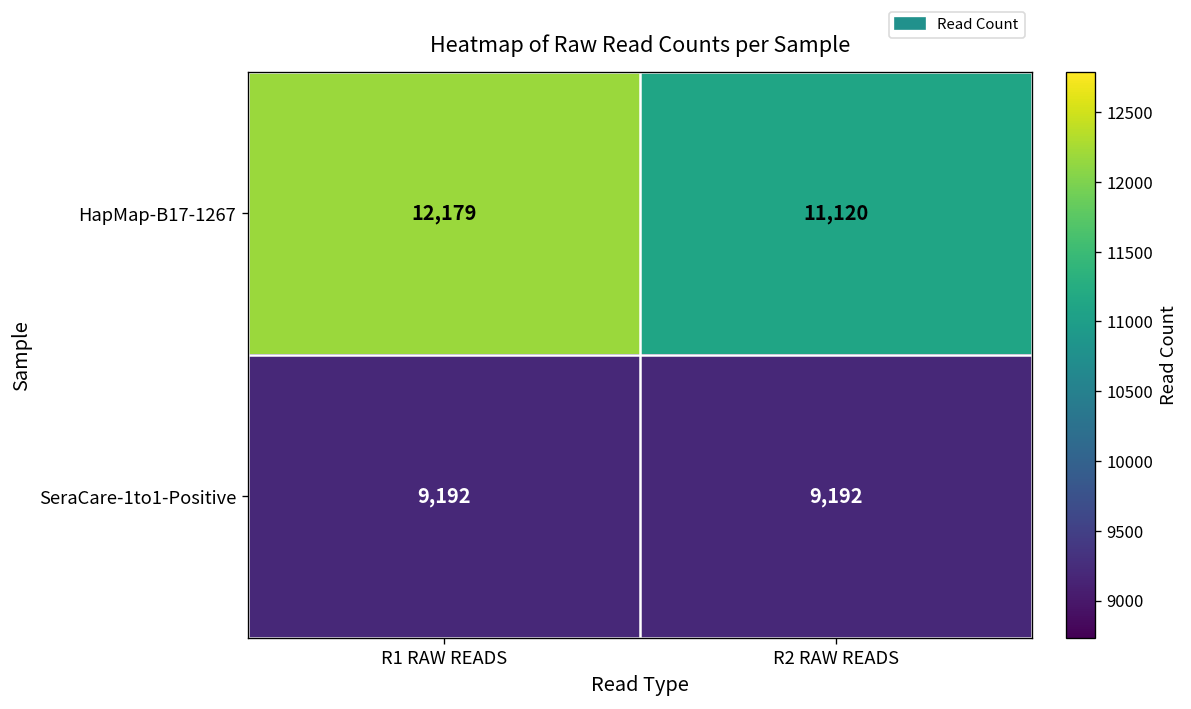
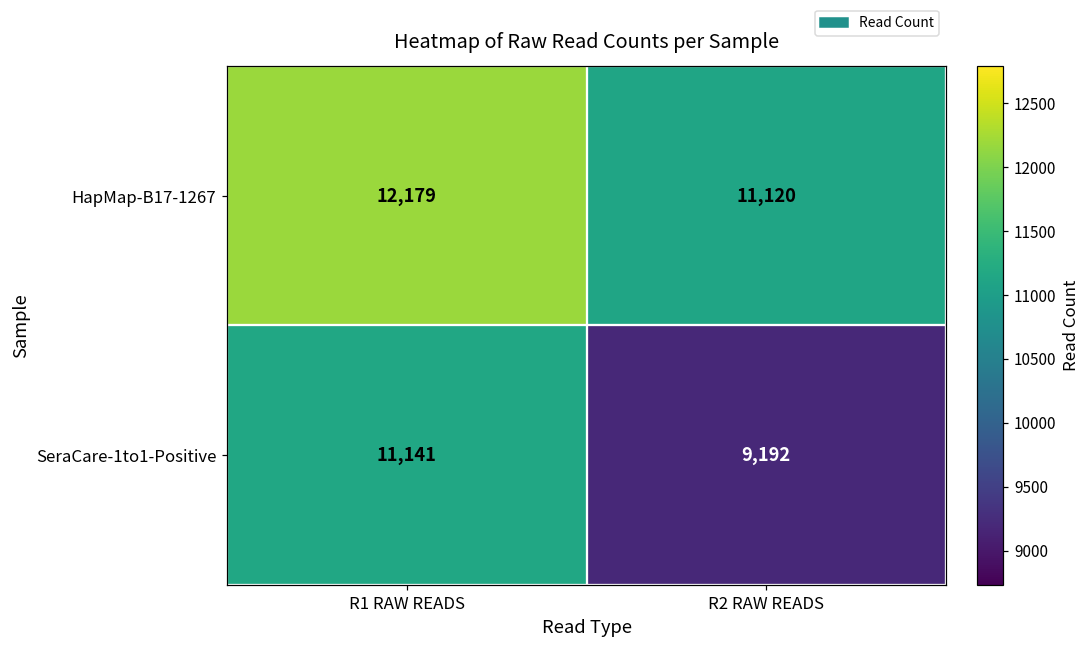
  {
    "HapMap-B17-1267": {
      "R1 RAW READS": "12,179",
      "R2 RAW READS": "11,120"
    },
    "SeraCare-1to1-Positive": {
-     "R1 RAW READS": "9,192",
+     "R1 RAW READS": "11,141",
      "R2 RAW READS": "9,192"
    }
  }
